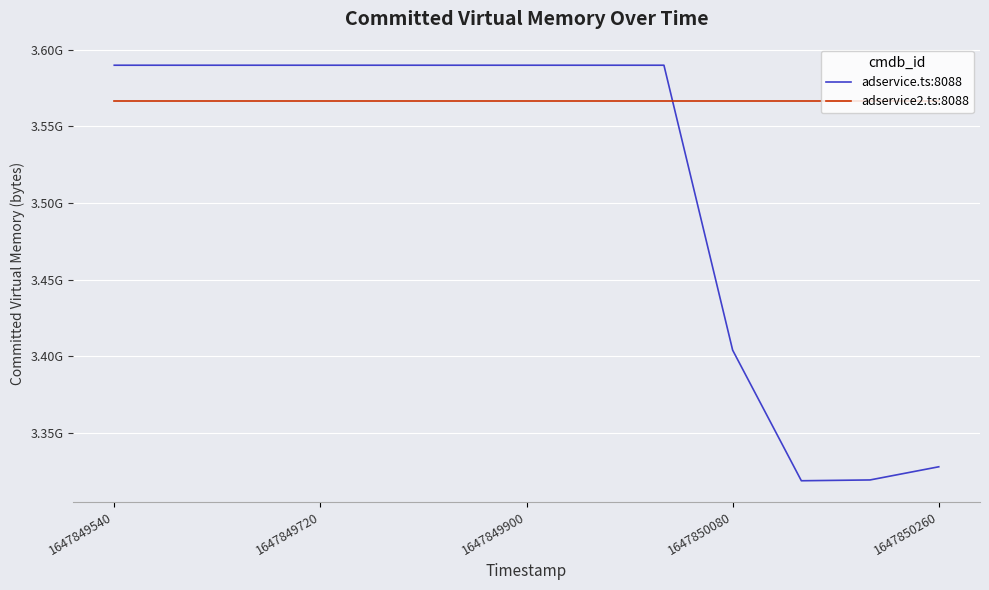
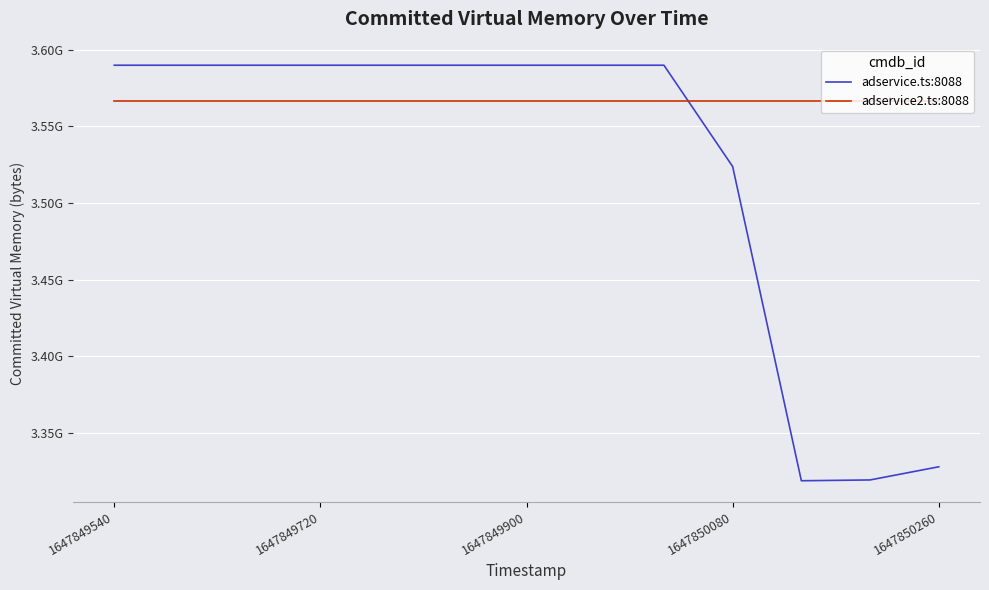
  {
    "adservice.ts:8088": {
      "1647849540": 3590000000,
      "1647849720": 3590000000,
      "1647849900": 3590000000,
-     "1647850080": 3404000000,
+     "1647850080": 3524000000,
      "1647850260": 3328000000
    },
    "adservice2.ts:8088": {
      "1647849540": 3567000000,
      "1647849720": 3567000000,
      "1647849900": 3567000000,
      "1647850080": 3567000000
    }
  }
